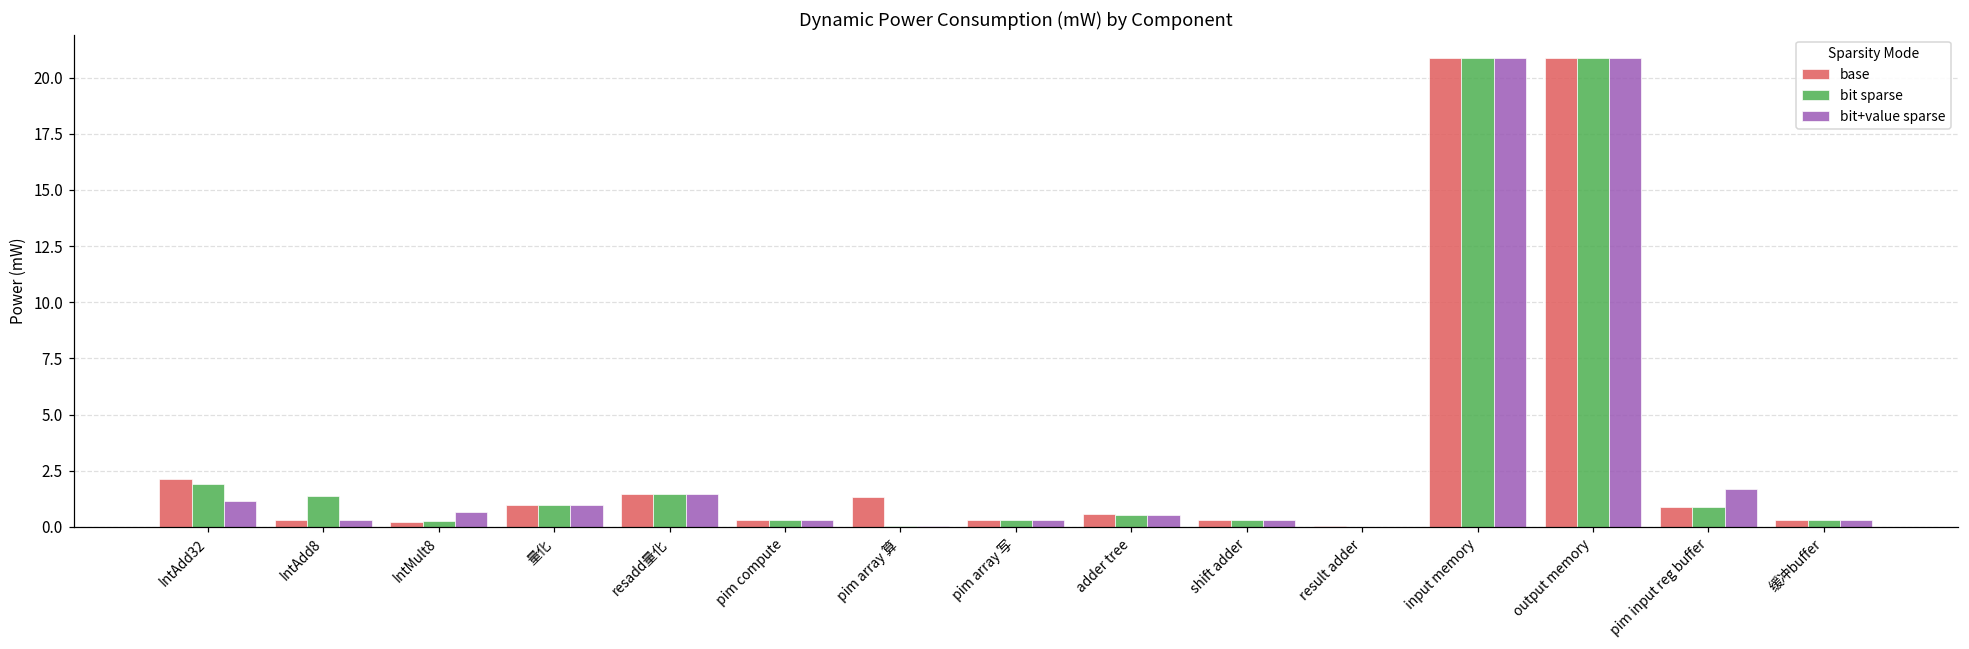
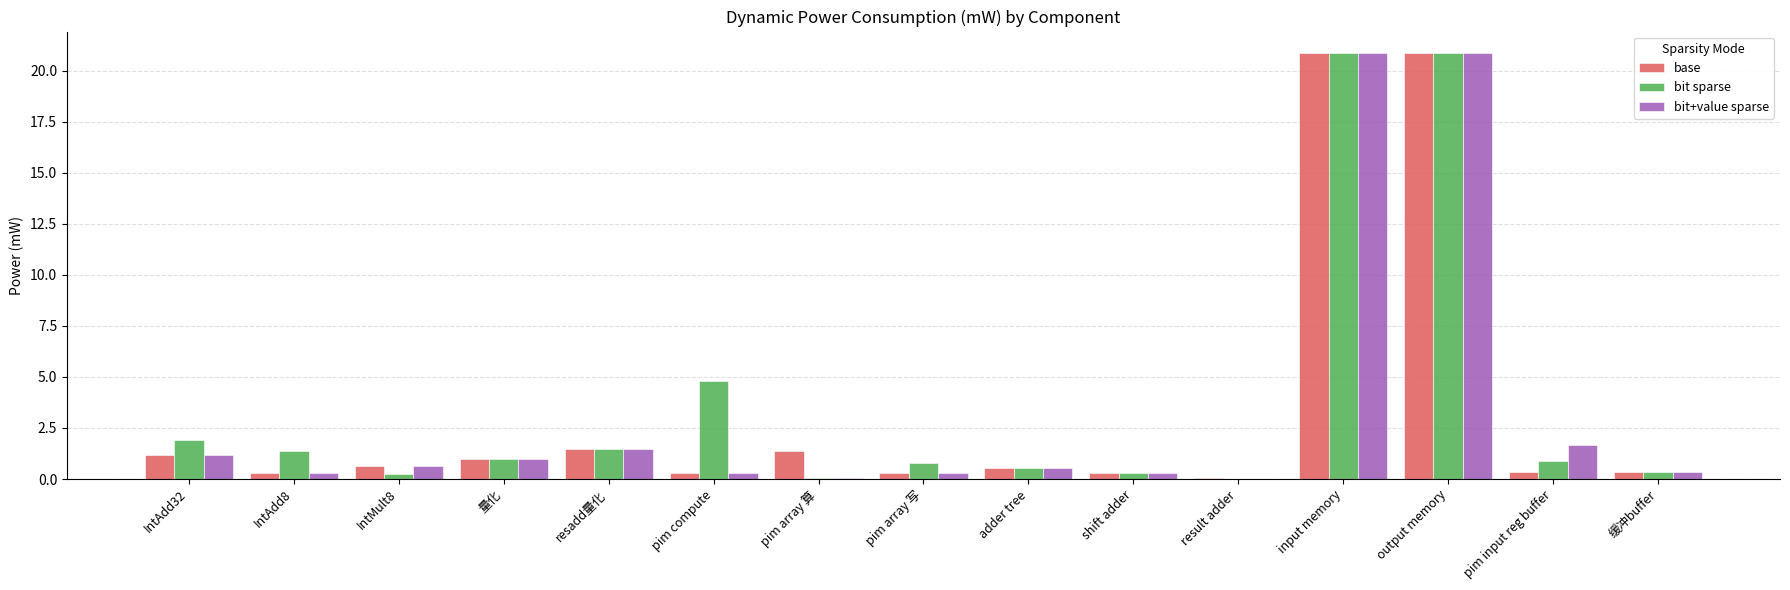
  {
    "base": {
-     "IntAdd32": 2.1,
+     "IntAdd32": 1.2,
      "IntAdd8": 0.3,
-     "IntMult8": 0.2,
+     "IntMult8": 0.6,
      "量化": 1.0,
      "resadd量化": 1.5,
      "pim compute": 0.3,
      "pim array 算": 1.4,
      "pim array 写": 0.3,
      "adder tree": 0.6,
      "shift adder": 0.3,
      "input memory": 20.9,
      "output memory": 20.9,
-     "pim input reg buffer": 0.9,
+     "pim input reg buffer": 0.4,
      "缓冲buffer": 0.3
    },
    "bit sparse": {
      "IntAdd32": 1.9,
      "IntAdd8": 1.4,
      "IntMult8": 0.2,
      "量化": 1.0,
      "resadd量化": 1.5,
-     "pim compute": 0.3,
-     "pim array 写": 0.3,
+     "pim compute": 4.8,
+     "pim array 写": 0.8,
      "adder tree": 0.5,
      "shift adder": 0.3,
      "input memory": 20.9,
      "output memory": 20.9,
      "pim input reg buffer": 0.9,
      "缓冲buffer": 0.3
    },
    "bit+value sparse": {
      "IntAdd32": 1.2,
      "IntAdd8": 0.3,
      "IntMult8": 0.6,
      "量化": 1.0,
      "resadd量化": 1.5,
      "pim compute": 0.3,
      "pim array 写": 0.3,
      "adder tree": 0.5,
      "shift adder": 0.3,
      "input memory": 20.9,
      "output memory": 20.9,
      "pim input reg buffer": 1.7,
      "缓冲buffer": 0.3
    }
  }
